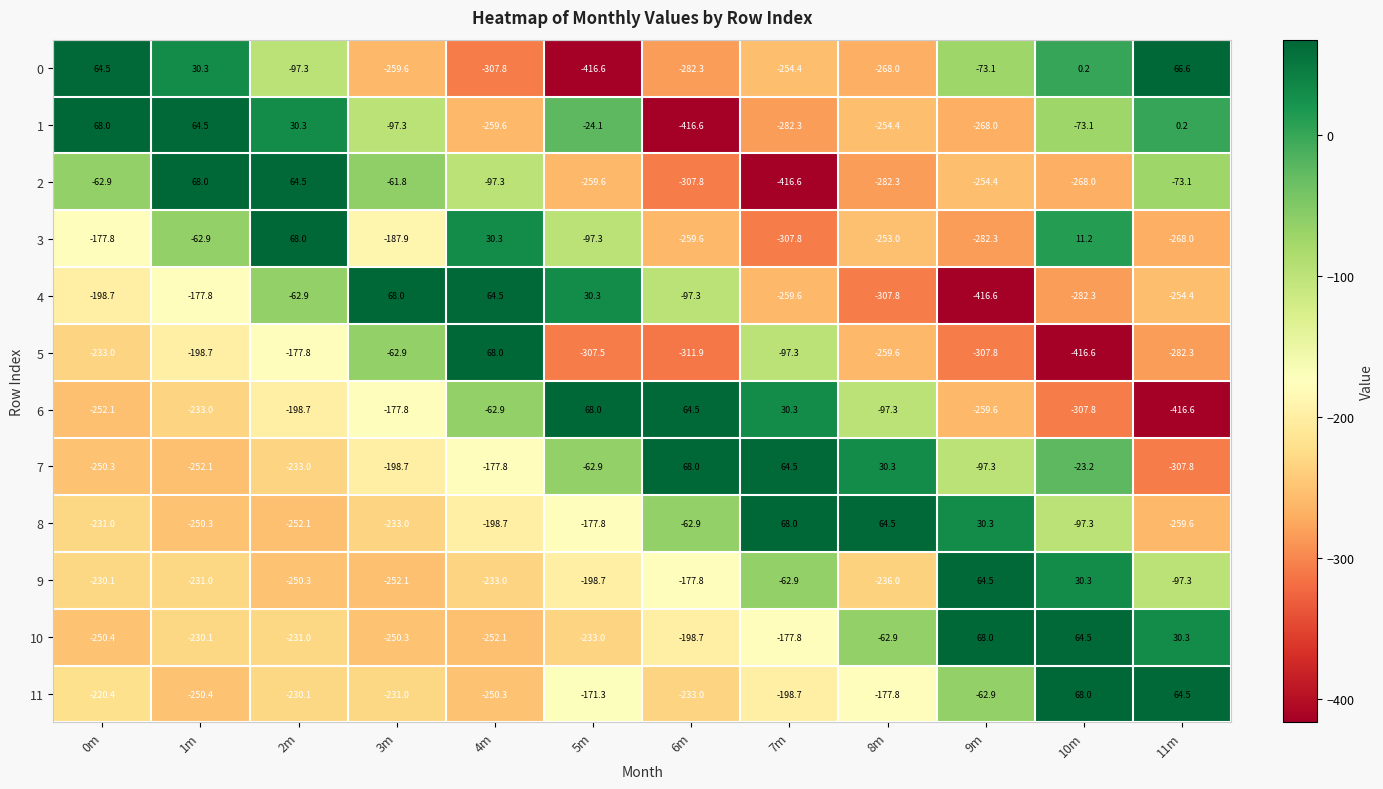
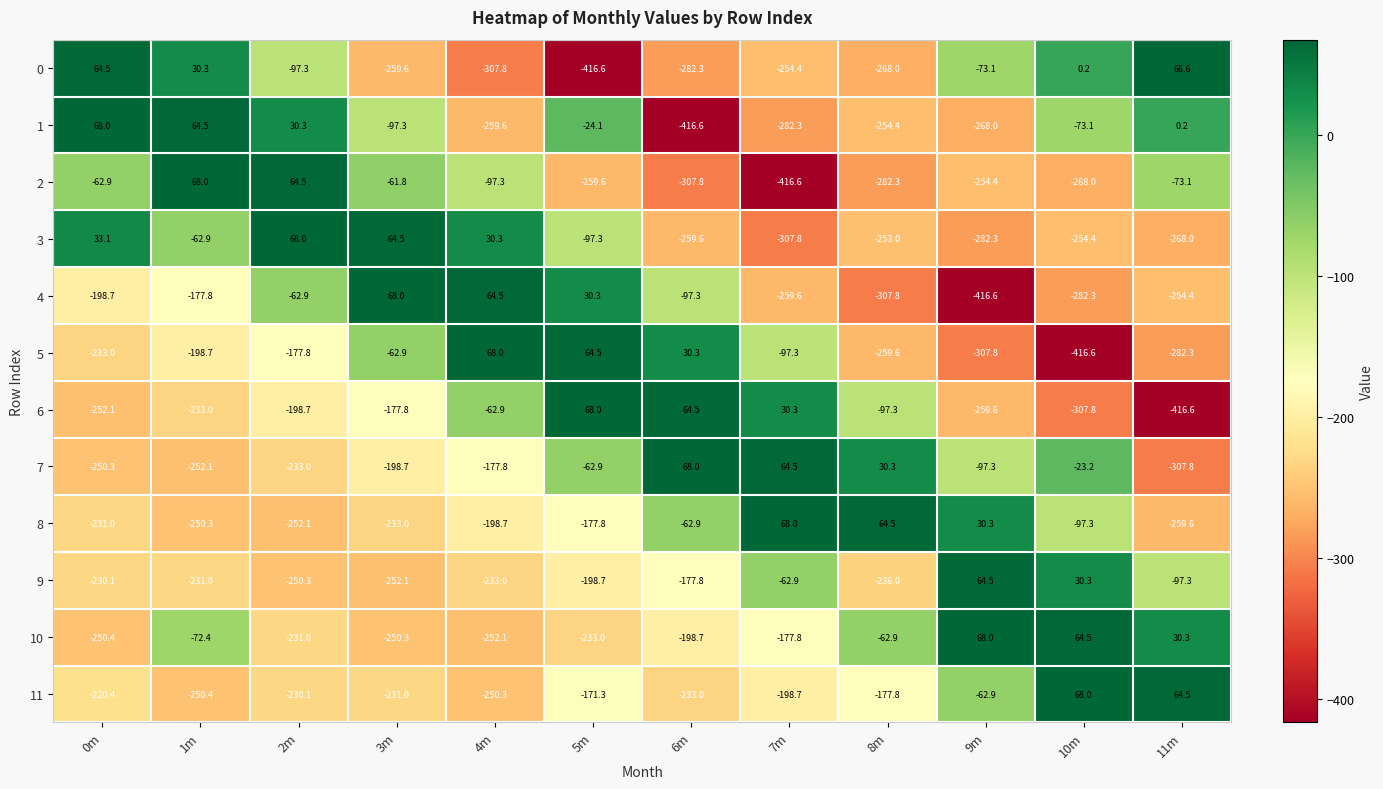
  {
    "0": {
      "0m": 64.5,
      "1m": 30.3,
      "2m": -97.3,
      "3m": -259.6,
      "4m": -307.8,
      "5m": -416.6,
      "6m": -282.3,
      "7m": -254.4,
      "8m": -268.0,
      "9m": -73.1,
      "10m": 0.2,
      "11m": 66.6
    },
    "1": {
      "0m": 68.0,
      "1m": 64.5,
      "2m": 30.3,
      "3m": -97.3,
      "4m": -259.6,
      "5m": -24.1,
      "6m": -416.6,
      "7m": -282.3,
      "8m": -254.4,
      "9m": -268.0,
      "10m": -73.1,
      "11m": 0.2
    },
    "2": {
      "0m": -62.9,
      "1m": 68.0,
      "2m": 64.5,
      "3m": -61.8,
      "4m": -97.3,
      "5m": -259.6,
      "6m": -307.8,
      "7m": -416.6,
      "8m": -282.3,
      "9m": -254.4,
      "10m": -268.0,
      "11m": -73.1
    },
    "3": {
-     "0m": -177.8,
+     "0m": 33.1,
      "1m": -62.9,
      "2m": 68.0,
-     "3m": -187.9,
+     "3m": 64.5,
      "4m": 30.3,
      "5m": -97.3,
      "6m": -259.6,
      "7m": -307.8,
      "8m": -253.0,
      "9m": -282.3,
-     "10m": 11.2,
+     "10m": -254.4,
      "11m": -268.0
    },
    "4": {
      "0m": -198.7,
      "1m": -177.8,
      "2m": -62.9,
      "3m": 68.0,
      "4m": 64.5,
      "5m": 30.3,
      "6m": -97.3,
      "7m": -259.6,
      "8m": -307.8,
      "9m": -416.6,
      "10m": -282.3,
      "11m": -254.4
    },
    "5": {
      "0m": -233.0,
      "1m": -198.7,
      "2m": -177.8,
      "3m": -62.9,
      "4m": 68.0,
-     "5m": -307.5,
-     "6m": -311.9,
+     "5m": 64.5,
+     "6m": 30.3,
      "7m": -97.3,
      "8m": -259.6,
      "9m": -307.8,
      "10m": -416.6,
      "11m": -282.3
    },
    "6": {
      "0m": -252.1,
      "1m": -233.0,
      "2m": -198.7,
      "3m": -177.8,
      "4m": -62.9,
      "5m": 68.0,
      "6m": 64.5,
      "7m": 30.3,
      "8m": -97.3,
      "9m": -259.6,
      "10m": -307.8,
      "11m": -416.6
    },
    "7": {
      "0m": -250.3,
      "1m": -252.1,
      "2m": -233.0,
      "3m": -198.7,
      "4m": -177.8,
      "5m": -62.9,
      "6m": 68.0,
      "7m": 64.5,
      "8m": 30.3,
      "9m": -97.3,
      "10m": -23.2,
      "11m": -307.8
    },
    "8": {
      "0m": -231.0,
      "1m": -250.3,
      "2m": -252.1,
      "3m": -233.0,
      "4m": -198.7,
      "5m": -177.8,
      "6m": -62.9,
      "7m": 68.0,
      "8m": 64.5,
      "9m": 30.3,
      "10m": -97.3,
      "11m": -259.6
    },
    "9": {
      "0m": -230.1,
      "1m": -231.0,
      "2m": -250.3,
      "3m": -252.1,
      "4m": -233.0,
      "5m": -198.7,
      "6m": -177.8,
      "7m": -62.9,
      "8m": -236.0,
      "9m": 64.5,
      "10m": 30.3,
      "11m": -97.3
    },
    "10": {
      "0m": -250.4,
-     "1m": -230.1,
+     "1m": -72.4,
      "2m": -231.0,
      "3m": -250.3,
      "4m": -252.1,
      "5m": -233.0,
      "6m": -198.7,
      "7m": -177.8,
      "8m": -62.9,
      "9m": 68.0,
      "10m": 64.5,
      "11m": 30.3
    },
    "11": {
      "0m": -220.4,
      "1m": -250.4,
      "2m": -230.1,
      "3m": -231.0,
      "4m": -250.3,
      "5m": -171.3,
      "6m": -233.0,
      "7m": -198.7,
      "8m": -177.8,
      "9m": -62.9,
      "10m": 68.0,
      "11m": 64.5
    }
  }
